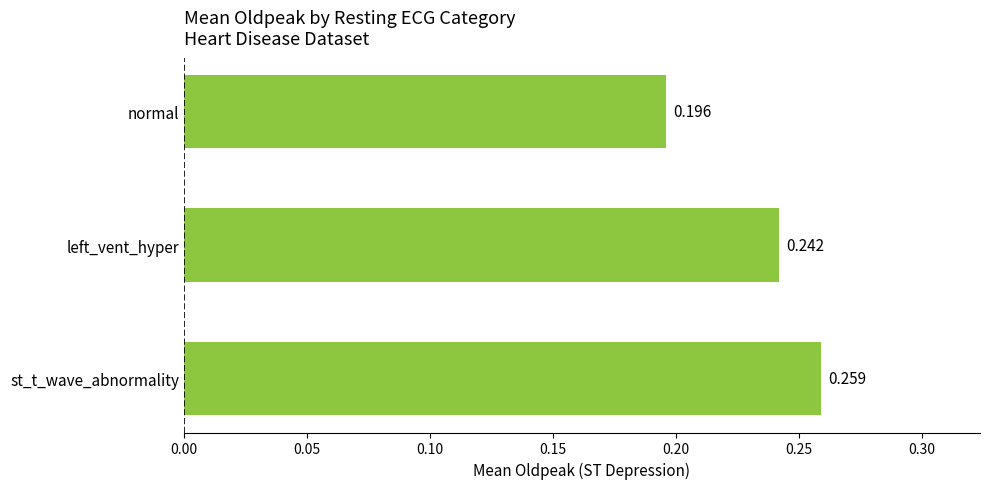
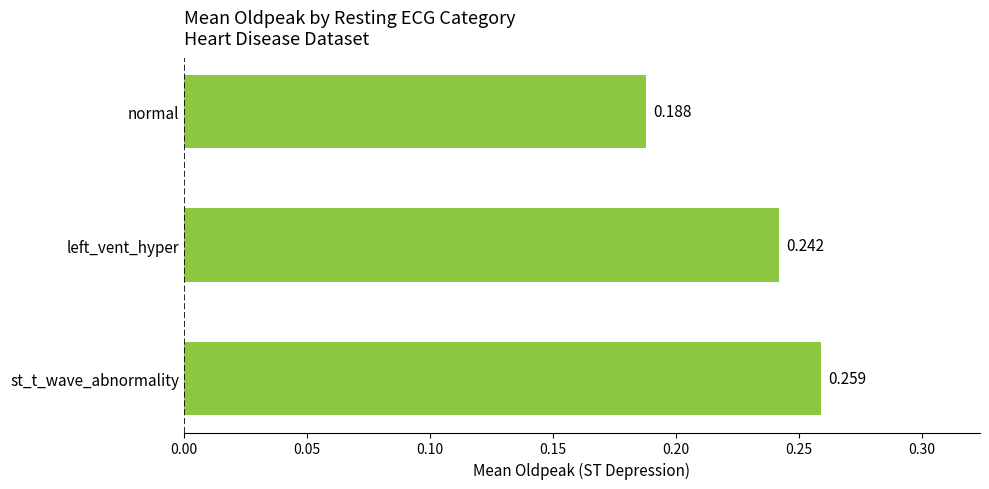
  {
-   "normal": 0.196,
+   "normal": 0.188,
    "left_vent_hyper": 0.242,
    "st_t_wave_abnormality": 0.259
  }
